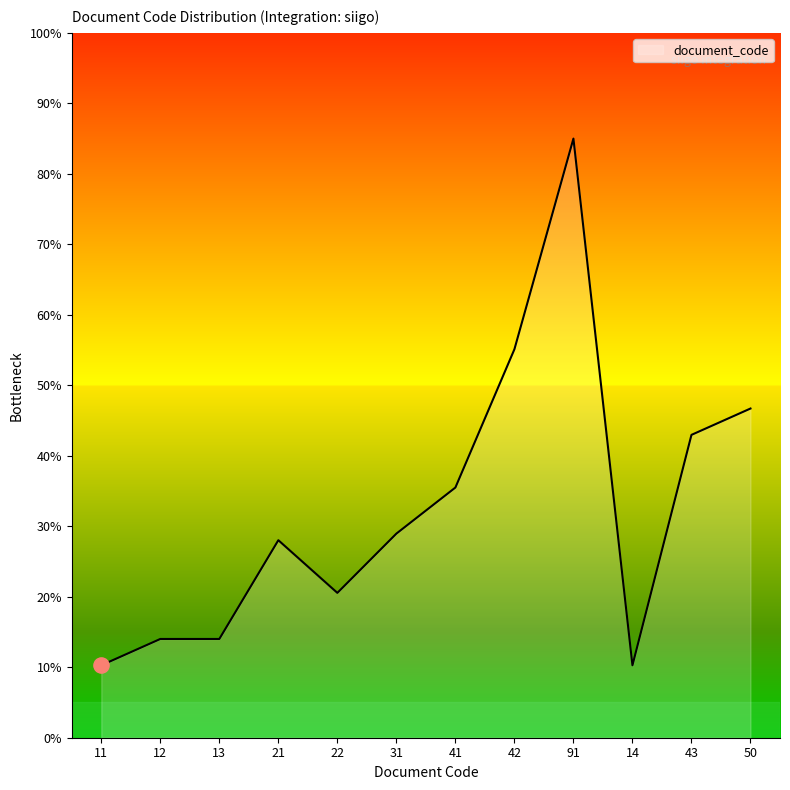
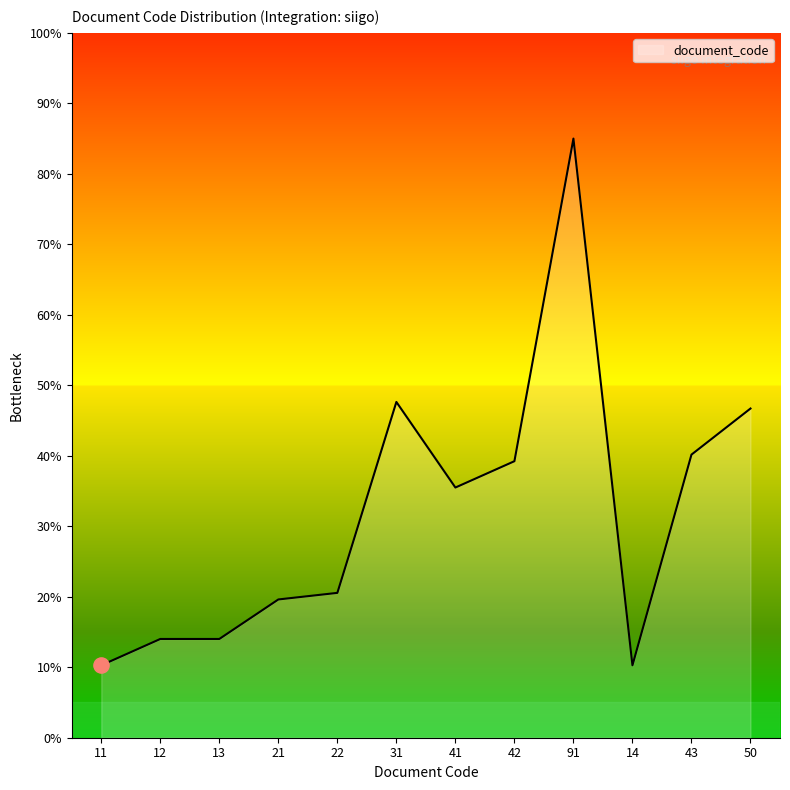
  {
    "document_code": {
      "12": "14%",
      "13": "14%",
-     "21": "28%",
+     "21": "20%",
      "22": "21%",
-     "31": "29%",
+     "31": "48%",
      "41": "35%",
-     "42": "55%",
+     "42": "39%",
      "91": "85%",
      "14": "10%",
-     "43": "43%",
+     "43": "40%",
      "50": "47%"
    }
  }
